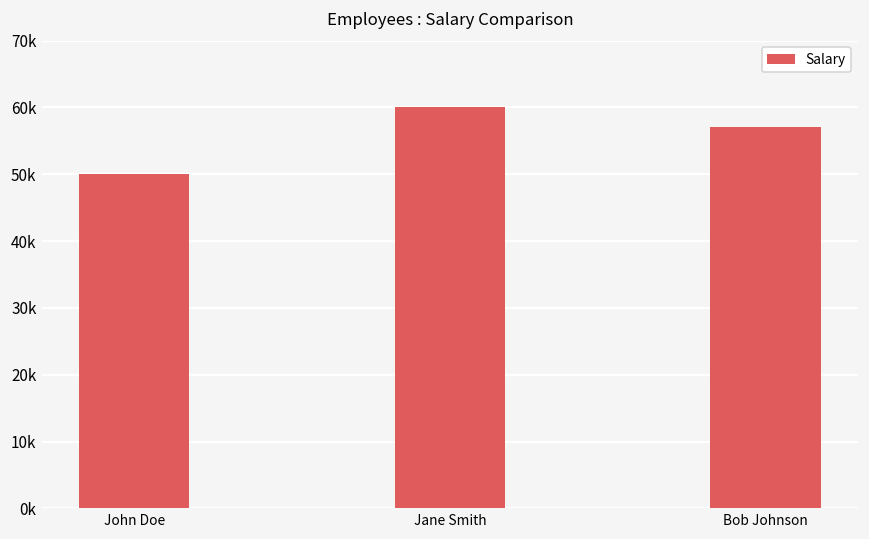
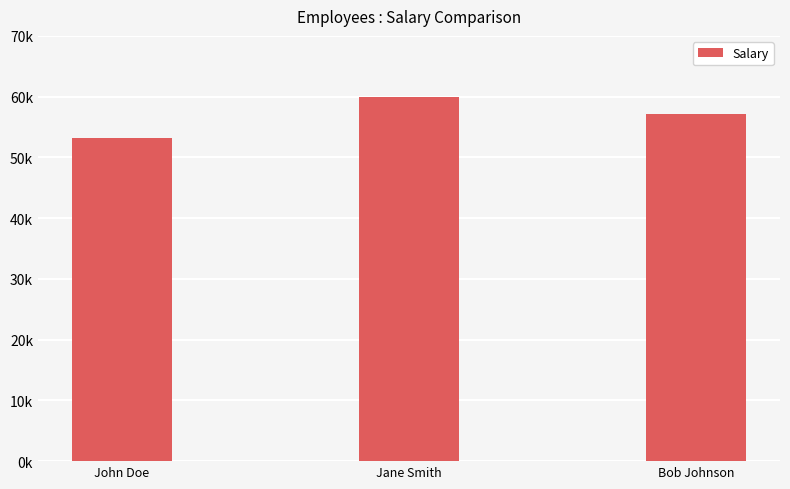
  {
-   "John Doe": 50000,
+   "John Doe": 53000,
    "Jane Smith": 60000,
    "Bob Johnson": 57000
  }
